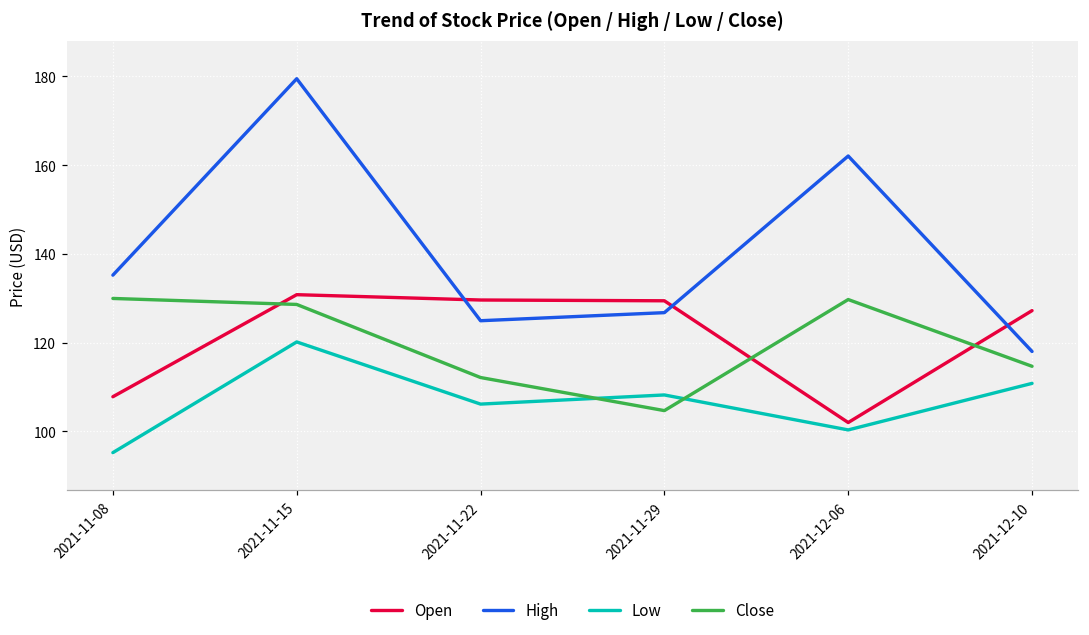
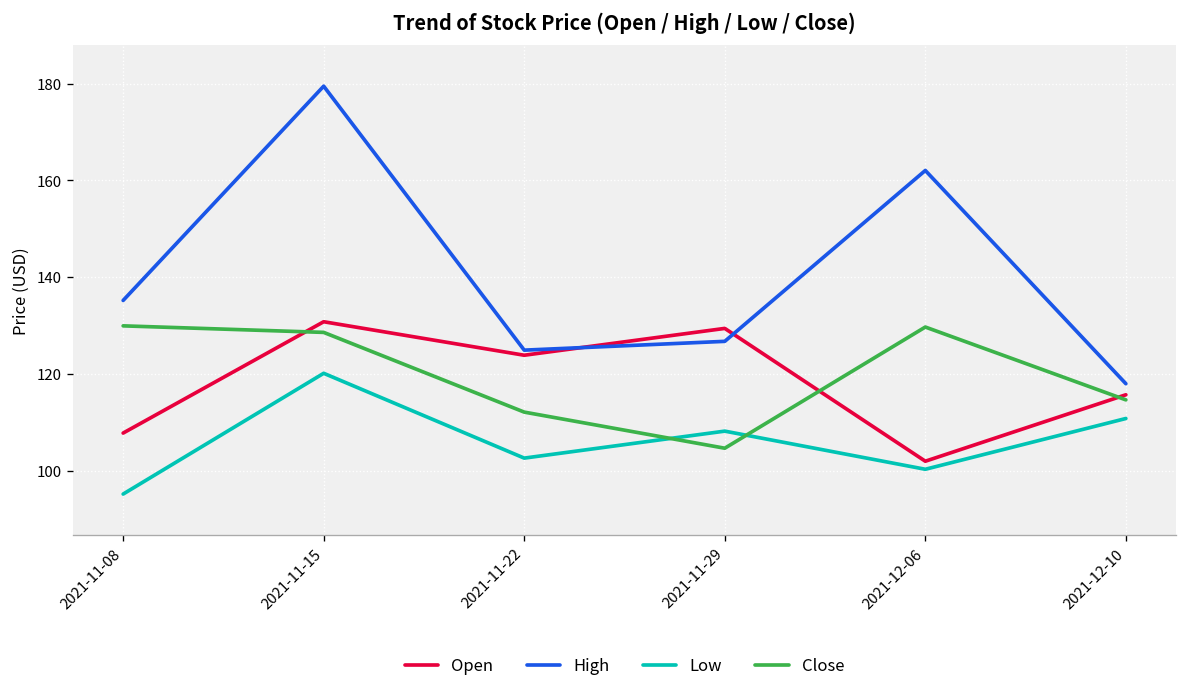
  {
    "Open": {
      "2021-11-08": 108,
      "2021-11-15": 131,
-     "2021-11-22": 130,
+     "2021-11-22": 124,
      "2021-11-29": 129,
      "2021-12-06": 102,
-     "2021-12-10": 127
+     "2021-12-10": 116
    },
    "High": {
      "2021-11-08": 135,
      "2021-11-15": 179,
      "2021-11-22": 125,
      "2021-11-29": 127,
      "2021-12-06": 162,
      "2021-12-10": 118
    },
    "Low": {
      "2021-11-08": 95,
      "2021-11-15": 120,
-     "2021-11-22": 106,
+     "2021-11-22": 103,
      "2021-11-29": 108,
      "2021-12-06": 100,
      "2021-12-10": 111
    },
    "Close": {
      "2021-11-08": 130,
      "2021-11-15": 129,
      "2021-11-22": 112,
      "2021-11-29": 105,
      "2021-12-06": 130,
      "2021-12-10": 115
    }
  }
